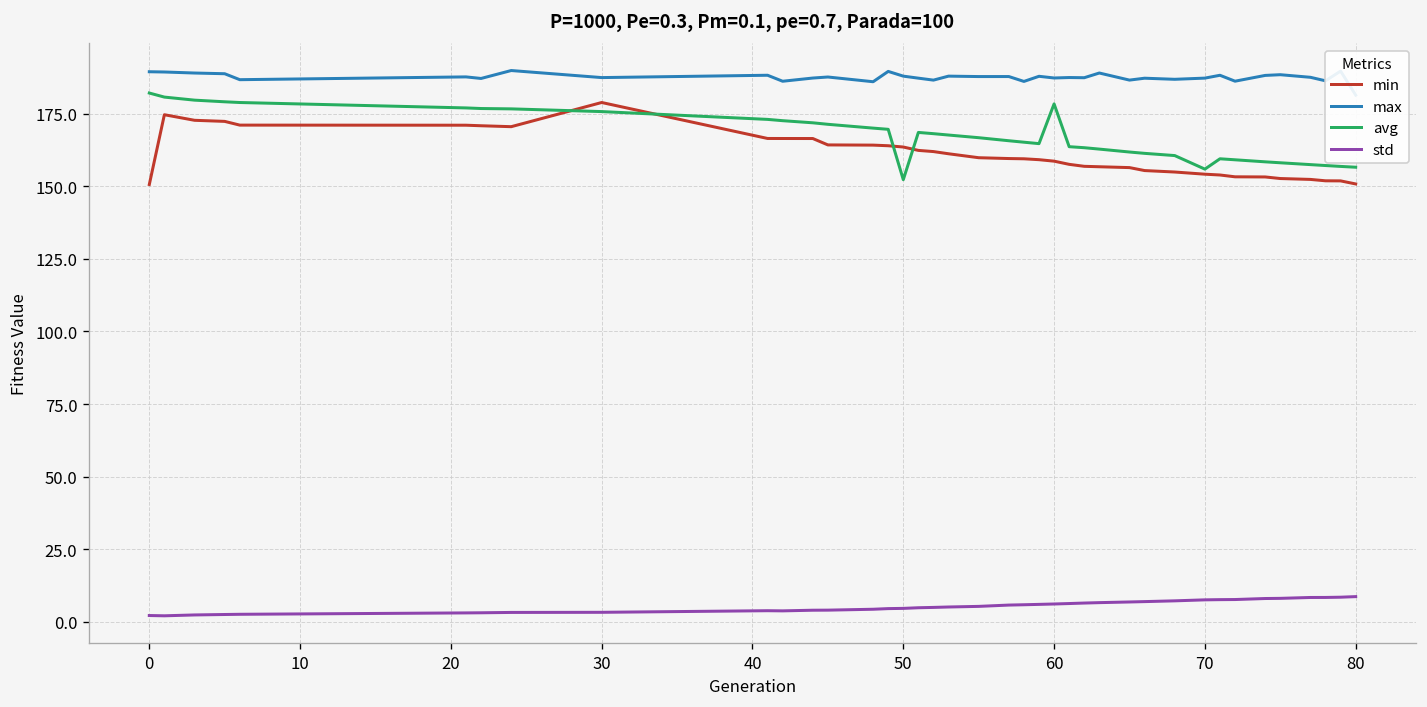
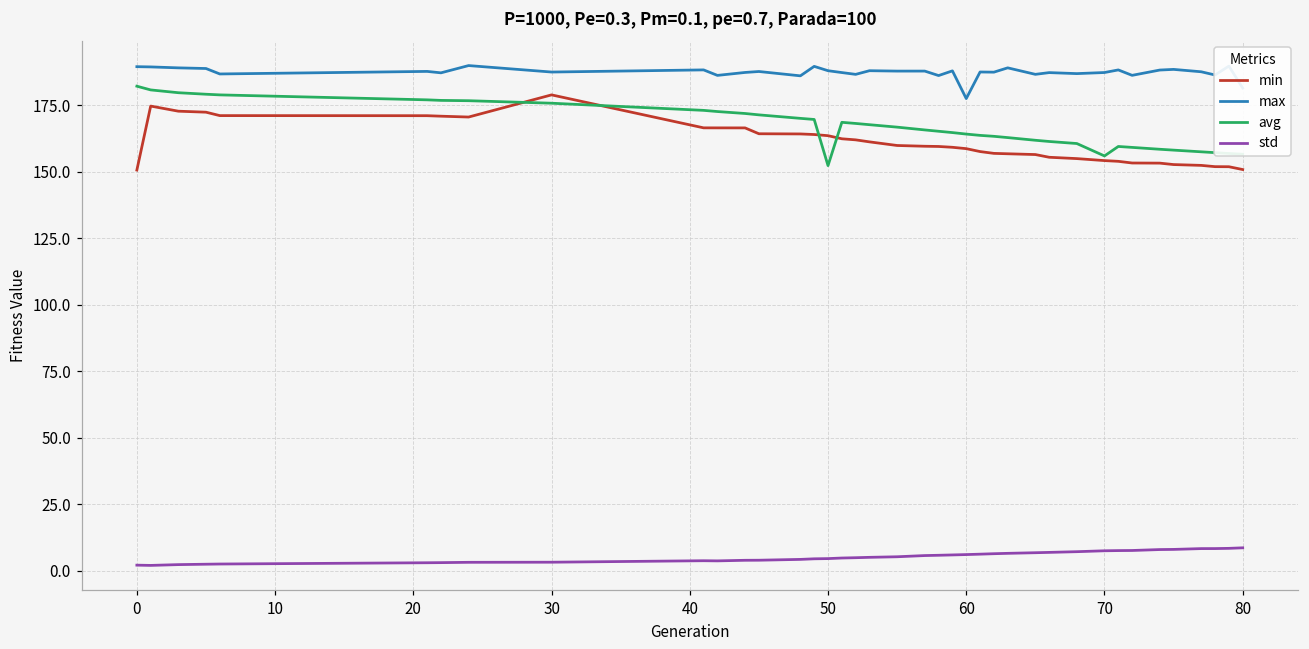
  {
    "min": {
      "0": 151,
      "30": 179,
      "50": 164,
      "60": 159,
      "70": 154,
      "80": 151
    },
    "max": {
      "0": 189,
      "30": 187,
      "50": 188,
-     "60": 187,
+     "60": 177,
      "70": 187
    },
    "avg": {
      "0": 182,
      "30": 176,
      "50": 152,
-     "60": 178,
+     "60": 164,
      "70": 156
    },
    "std": {
      "0": 2,
      "30": 3,
      "50": 5,
      "60": 6,
      "70": 8,
      "80": 9
    }
  }
